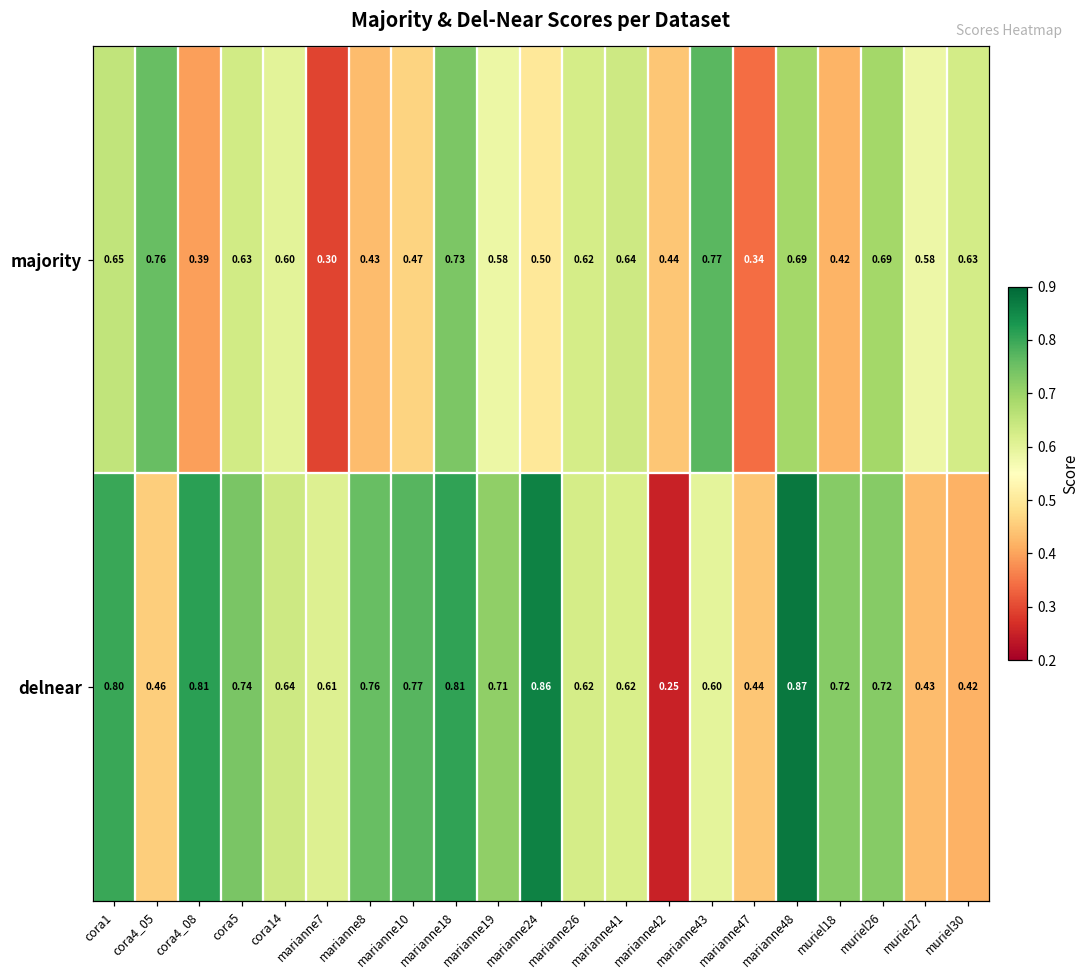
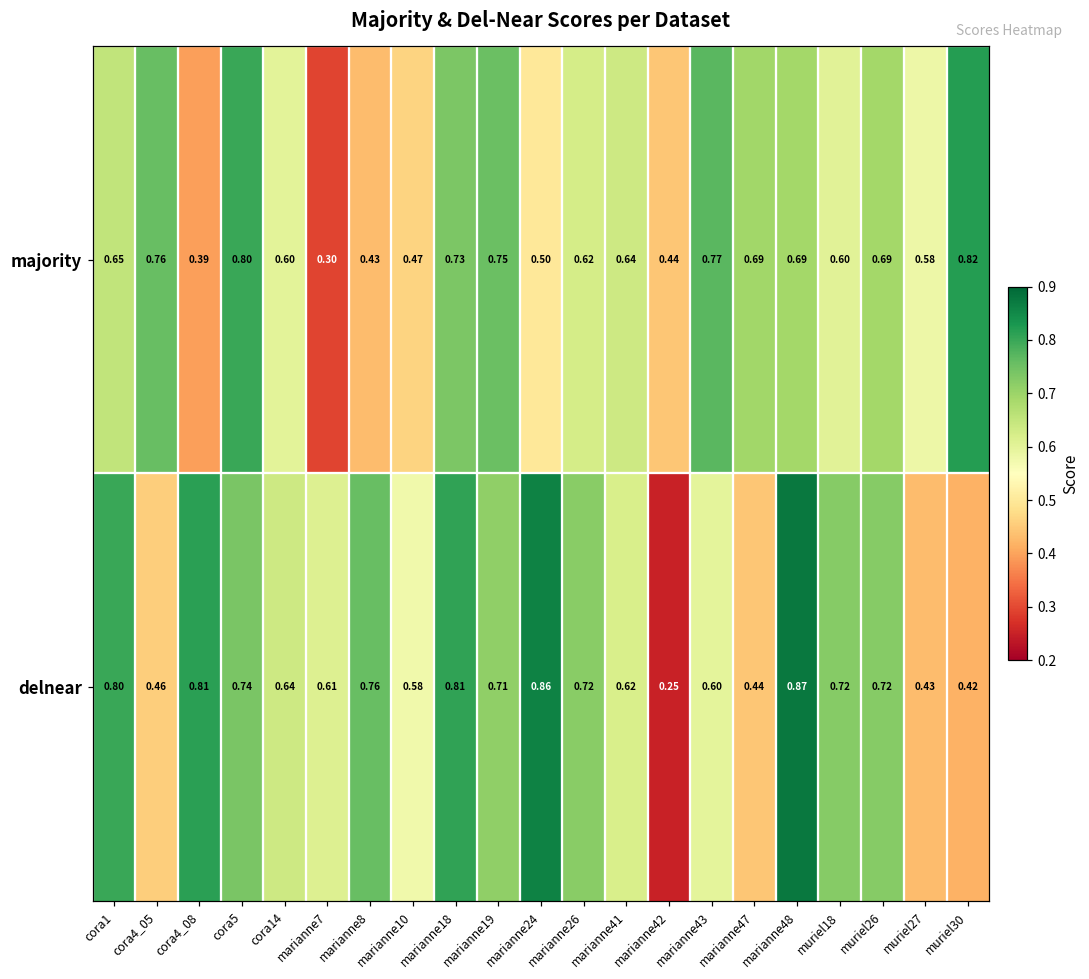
  {
    "majority": {
      "cora1": 0.65,
      "cora4_05": 0.76,
      "cora4_08": 0.39,
-     "cora5": 0.63,
+     "cora5": 0.80,
      "cora14": 0.60,
      "marianne7": 0.30,
      "marianne8": 0.43,
      "marianne10": 0.47,
      "marianne18": 0.73,
-     "marianne19": 0.58,
+     "marianne19": 0.75,
      "marianne24": 0.50,
      "marianne26": 0.62,
      "marianne41": 0.64,
      "marianne42": 0.44,
      "marianne43": 0.77,
-     "marianne47": 0.34,
+     "marianne47": 0.69,
      "marianne48": 0.69,
-     "muriel18": 0.42,
+     "muriel18": 0.60,
      "muriel26": 0.69,
      "muriel27": 0.58,
-     "muriel30": 0.63
+     "muriel30": 0.82
    },
    "delnear": {
      "cora1": 0.80,
      "cora4_05": 0.46,
      "cora4_08": 0.81,
      "cora5": 0.74,
      "cora14": 0.64,
      "marianne7": 0.61,
      "marianne8": 0.76,
-     "marianne10": 0.77,
+     "marianne10": 0.58,
      "marianne18": 0.81,
      "marianne19": 0.71,
      "marianne24": 0.86,
-     "marianne26": 0.62,
+     "marianne26": 0.72,
      "marianne41": 0.62,
      "marianne42": 0.25,
      "marianne43": 0.60,
      "marianne47": 0.44,
      "marianne48": 0.87,
      "muriel18": 0.72,
      "muriel26": 0.72,
      "muriel27": 0.43,
      "muriel30": 0.42
    }
  }
